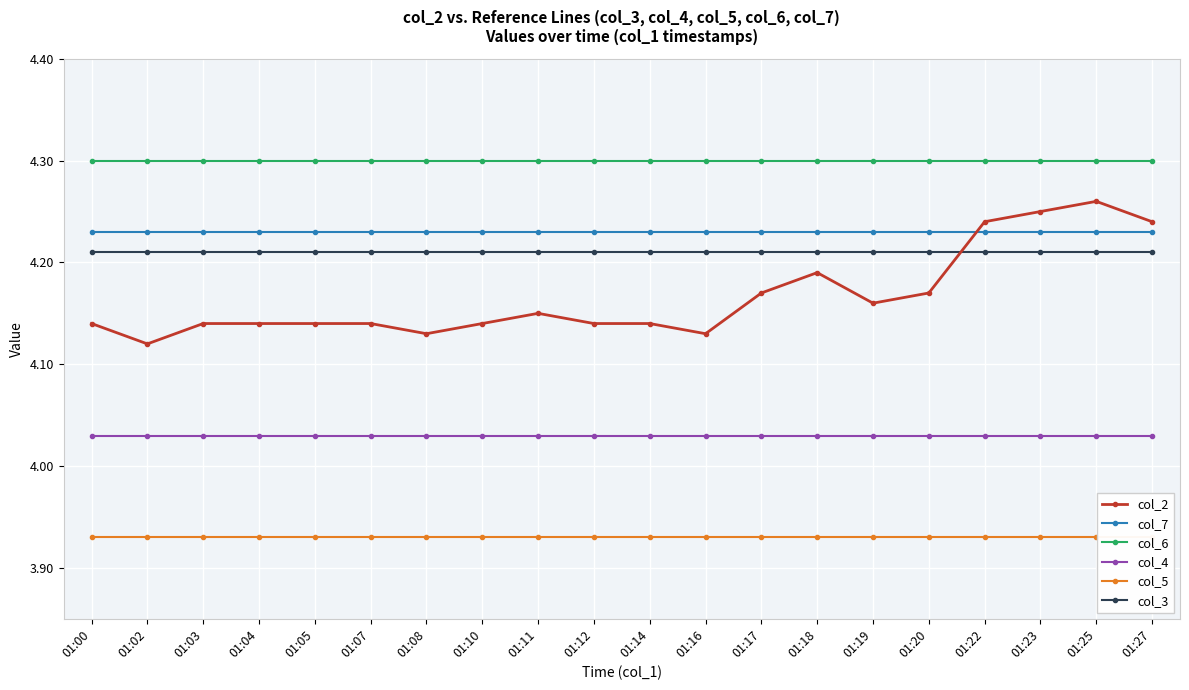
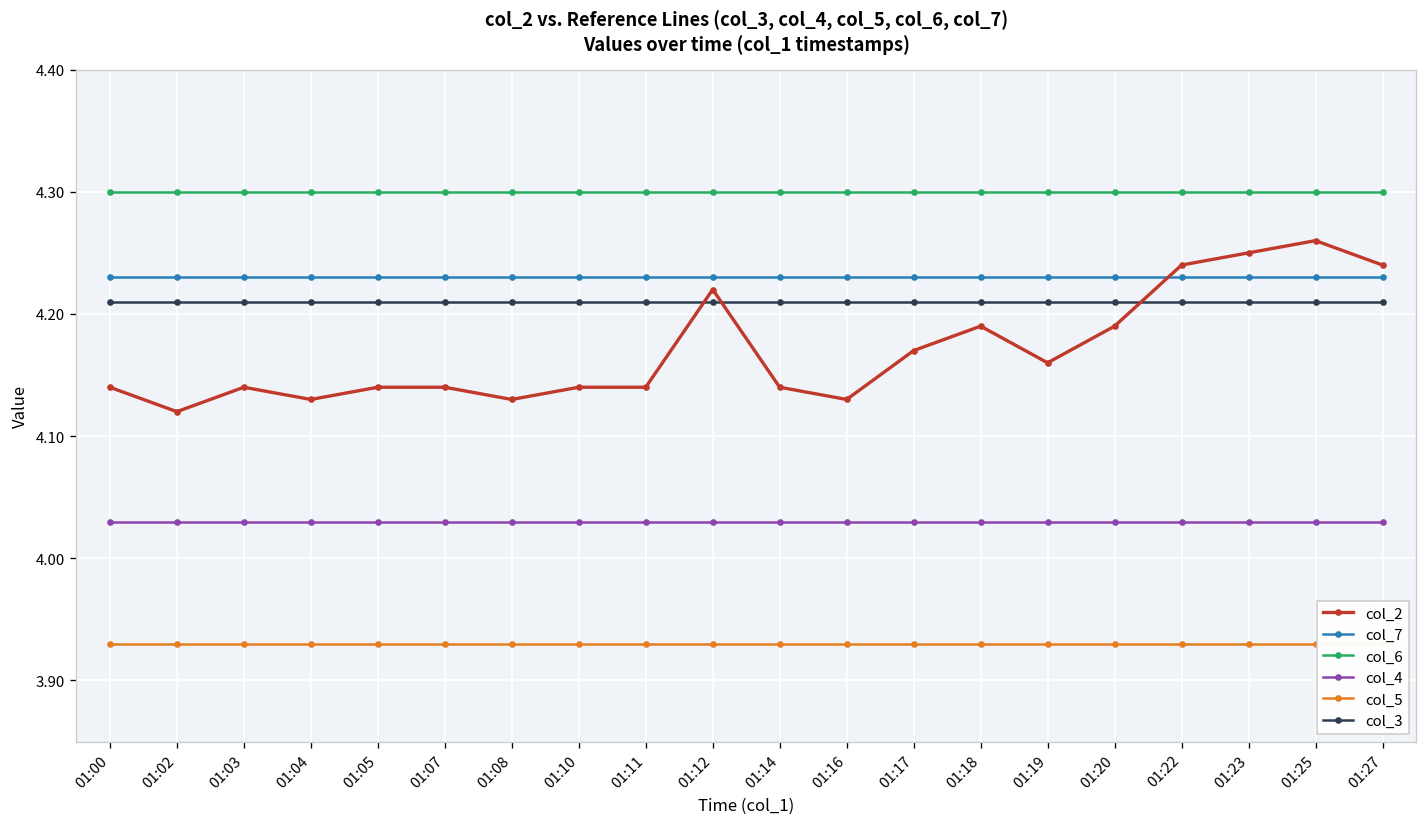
  {
    "col_2": {
      "01:00": 4.14,
      "01:02": 4.12,
      "01:03": 4.14,
-     "01:04": 4.14,
+     "01:04": 4.13,
      "01:05": 4.14,
      "01:07": 4.14,
      "01:08": 4.13,
      "01:10": 4.14,
-     "01:11": 4.15,
-     "01:12": 4.14,
+     "01:11": 4.14,
+     "01:12": 4.22,
      "01:14": 4.14,
      "01:16": 4.13,
      "01:17": 4.17,
      "01:18": 4.19,
      "01:19": 4.16,
-     "01:20": 4.17,
+     "01:20": 4.19,
      "01:22": 4.24,
      "01:23": 4.25,
      "01:25": 4.26,
      "01:27": 4.24
    },
    "col_7": {
      "01:00": 4.23,
      "01:02": 4.23,
      "01:03": 4.23,
      "01:04": 4.23,
      "01:05": 4.23,
      "01:07": 4.23,
      "01:08": 4.23,
      "01:10": 4.23,
      "01:11": 4.23,
      "01:12": 4.23,
      "01:14": 4.23,
      "01:16": 4.23,
      "01:17": 4.23,
      "01:18": 4.23,
      "01:19": 4.23,
      "01:20": 4.23,
      "01:22": 4.23,
      "01:23": 4.23,
      "01:25": 4.23,
      "01:27": 4.23
    },
    "col_6": {
      "01:00": 4.30,
      "01:02": 4.30,
      "01:03": 4.30,
      "01:04": 4.30,
      "01:05": 4.30,
      "01:07": 4.30,
      "01:08": 4.30,
      "01:10": 4.30,
      "01:11": 4.30,
      "01:12": 4.30,
      "01:14": 4.30,
      "01:16": 4.30,
      "01:17": 4.30,
      "01:18": 4.30,
      "01:19": 4.30,
      "01:20": 4.30,
      "01:22": 4.30,
      "01:23": 4.30,
      "01:25": 4.30,
      "01:27": 4.30
    },
    "col_4": {
      "01:00": 4.03,
      "01:02": 4.03,
      "01:03": 4.03,
      "01:04": 4.03,
      "01:05": 4.03,
      "01:07": 4.03,
      "01:08": 4.03,
      "01:10": 4.03,
      "01:11": 4.03,
      "01:12": 4.03,
      "01:14": 4.03,
      "01:16": 4.03,
      "01:17": 4.03,
      "01:18": 4.03,
      "01:19": 4.03,
      "01:20": 4.03,
      "01:22": 4.03,
      "01:23": 4.03,
      "01:25": 4.03,
      "01:27": 4.03
    },
    "col_5": {
      "01:00": 3.93,
      "01:02": 3.93,
      "01:03": 3.93,
      "01:04": 3.93,
      "01:05": 3.93,
      "01:07": 3.93,
      "01:08": 3.93,
      "01:10": 3.93,
      "01:11": 3.93,
      "01:12": 3.93,
      "01:14": 3.93,
      "01:16": 3.93,
      "01:17": 3.93,
      "01:18": 3.93,
      "01:19": 3.93,
      "01:20": 3.93,
      "01:22": 3.93,
      "01:23": 3.93,
      "01:25": 3.93
    },
    "col_3": {
      "01:00": 4.21,
      "01:02": 4.21,
      "01:03": 4.21,
      "01:04": 4.21,
      "01:05": 4.21,
      "01:07": 4.21,
      "01:08": 4.21,
      "01:10": 4.21,
      "01:11": 4.21,
      "01:12": 4.21,
      "01:14": 4.21,
      "01:16": 4.21,
      "01:17": 4.21,
      "01:18": 4.21,
      "01:19": 4.21,
      "01:20": 4.21,
      "01:22": 4.21,
      "01:23": 4.21,
      "01:25": 4.21,
      "01:27": 4.21
    }
  }
